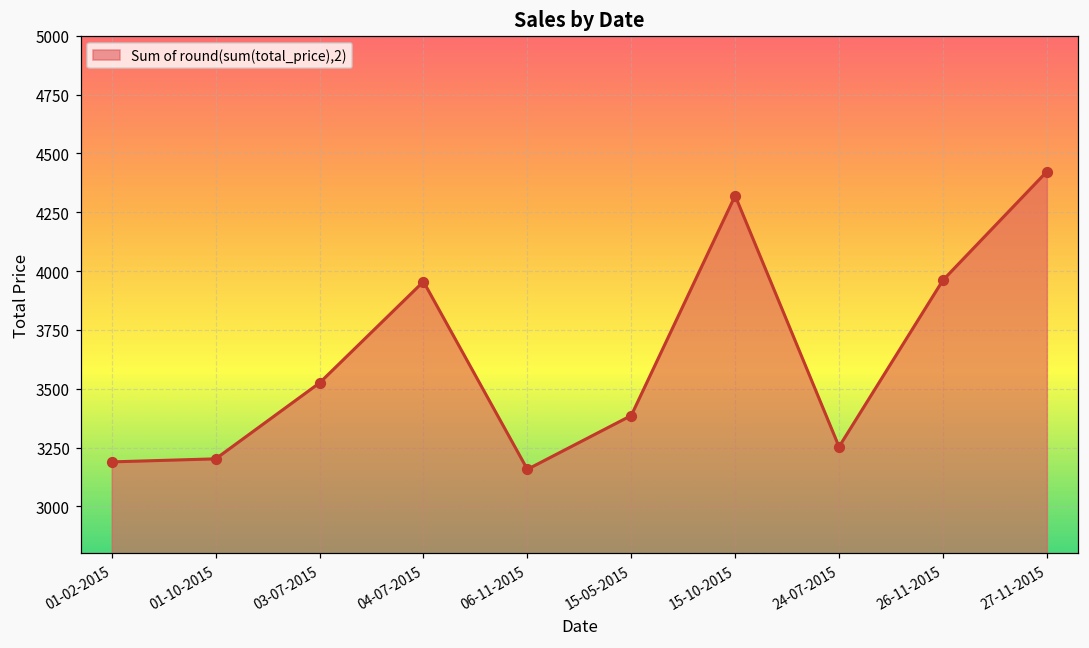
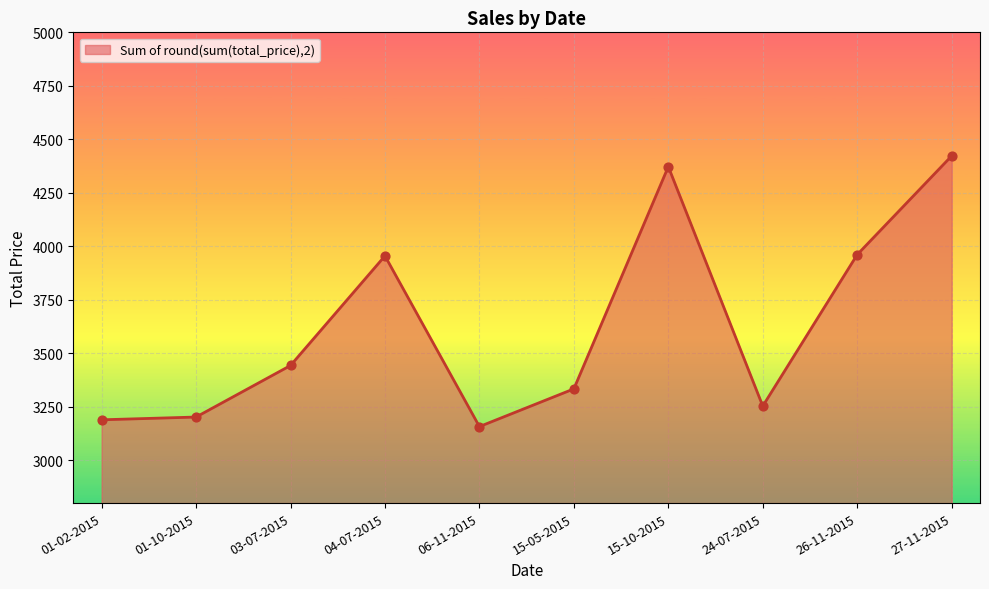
  {
    "01-02-2015": 3190,
    "01-10-2015": 3200,
-   "03-07-2015": 3520,
+   "03-07-2015": 3440,
    "04-07-2015": 3960,
    "06-11-2015": 3160,
-   "15-05-2015": 3390,
-   "15-10-2015": 4320,
+   "15-05-2015": 3330,
+   "15-10-2015": 4370,
    "24-07-2015": 3250,
    "26-11-2015": 3960,
    "27-11-2015": 4420
  }
